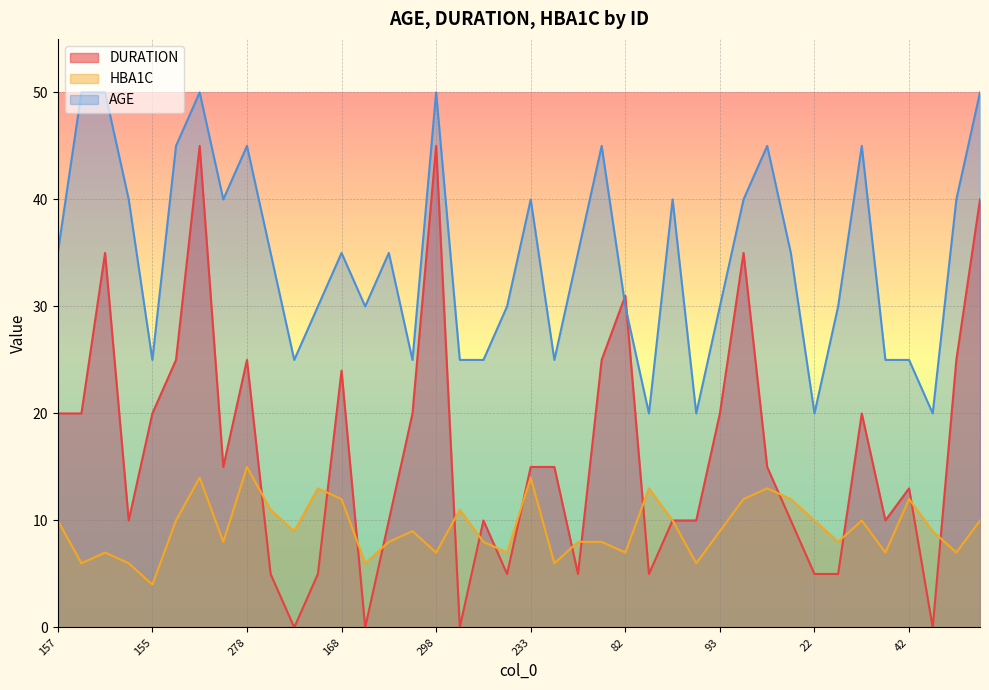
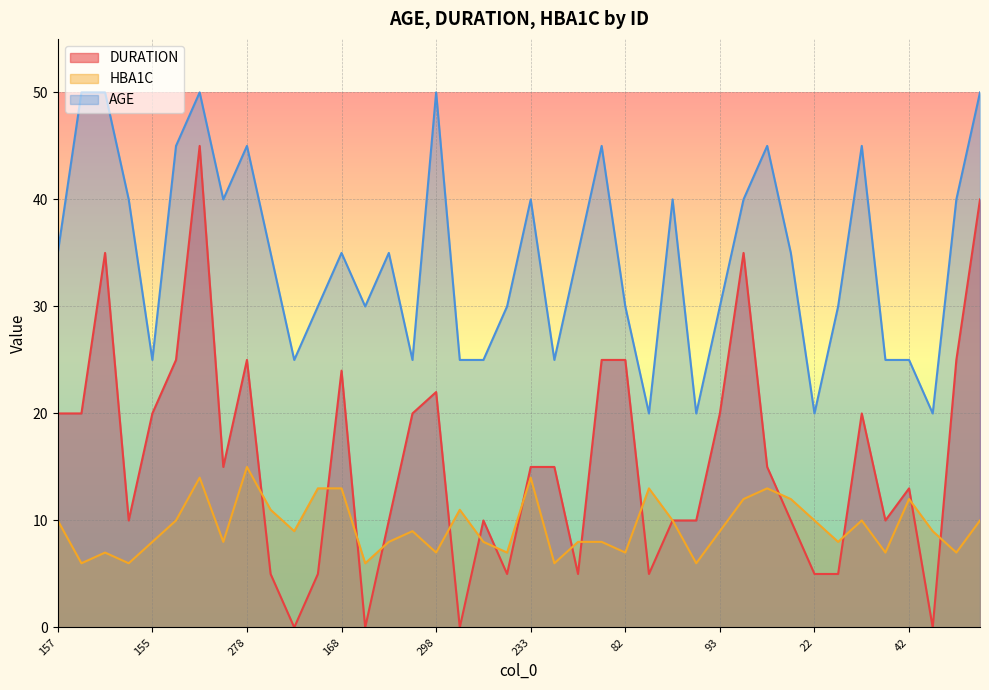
  {
    "DURATION": {
      "157": 20,
      "155": 20,
      "278": 25,
      "168": 24,
-     "298": 45,
+     "298": 22,
      "233": 15,
-     "82": 31,
+     "82": 25,
      "93": 20,
      "42": 13
    },
    "HBA1C": {
      "157": 10,
-     "155": 4,
+     "155": 8,
      "278": 15,
-     "168": 12,
+     "168": 13,
      "298": 7,
      "233": 14,
      "82": 7,
      "93": 9,
      "42": 12
    },
    "AGE": {
      "157": 35,
      "155": 25,
      "278": 45,
      "168": 35,
      "298": 50,
      "233": 40,
      "82": 30,
      "93": 30,
      "42": 25
    }
  }
